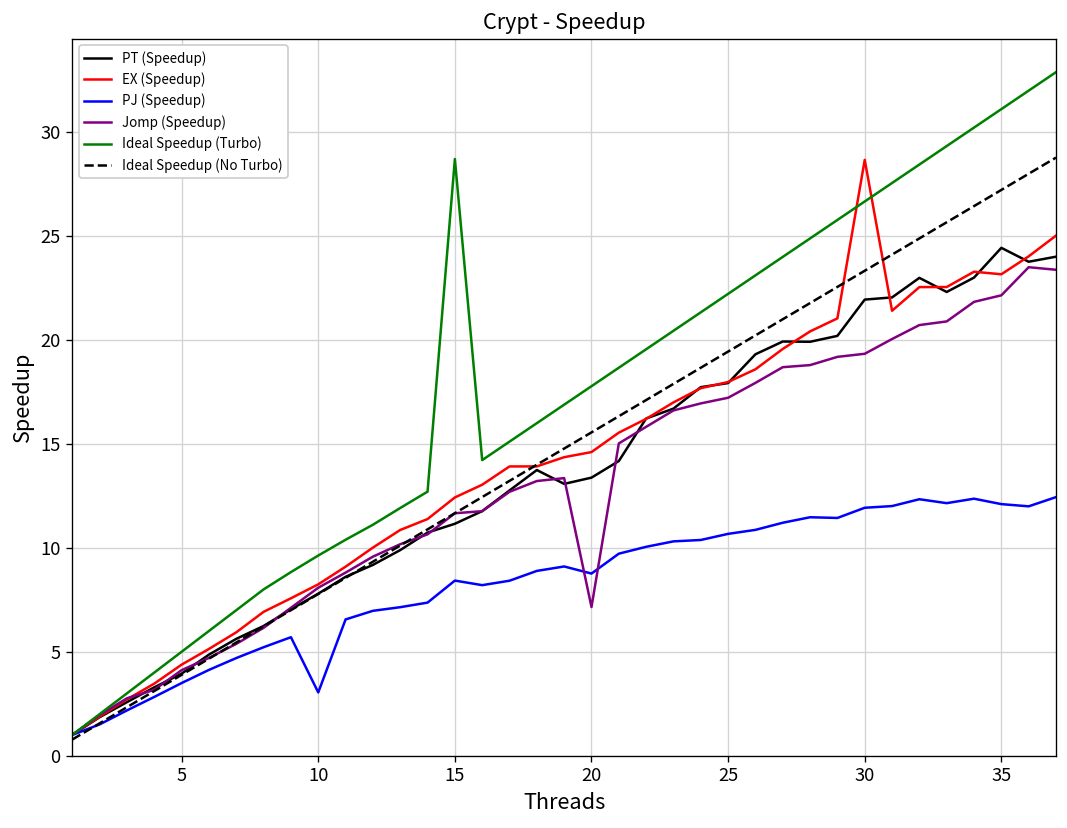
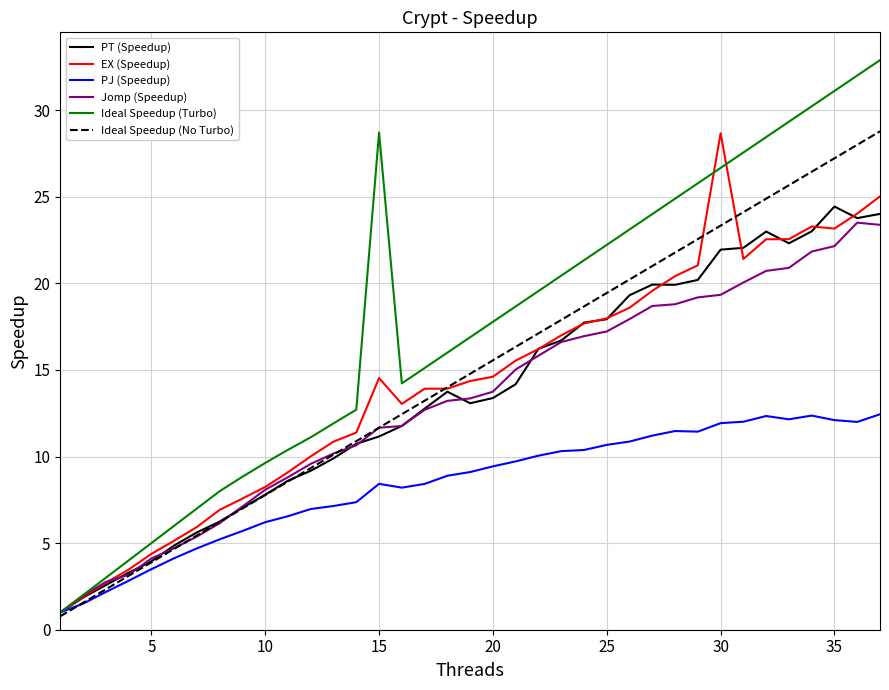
  {
    "EX (Speedup)": {
      "5": 4.4,
      "10": 8.2,
-     "15": 12.4,
+     "15": 14.5,
      "20": 14.6,
      "30": 28.7,
      "35": 23.2
    },
    "PJ (Speedup)": {
      "5": 3.5,
-     "10": 3.0,
+     "10": 6.2,
      "15": 8.4,
-     "20": 8.8,
+     "20": 9.4,
      "25": 10.7,
      "30": 11.9,
      "35": 12.1
    },
    "Jomp (Speedup)": {
      "5": 4.1,
      "10": 8.1,
-     "20": 7.2,
+     "20": 13.7,
      "25": 17.2,
      "30": 19.3,
      "35": 22.2
    },
    "Ideal Speedup (Turbo)": {
      "5": 5.0,
      "10": 9.6,
      "15": 28.7,
      "20": 17.8,
      "25": 22.2,
      "30": 26.7,
      "35": 31.1
    }
  }
